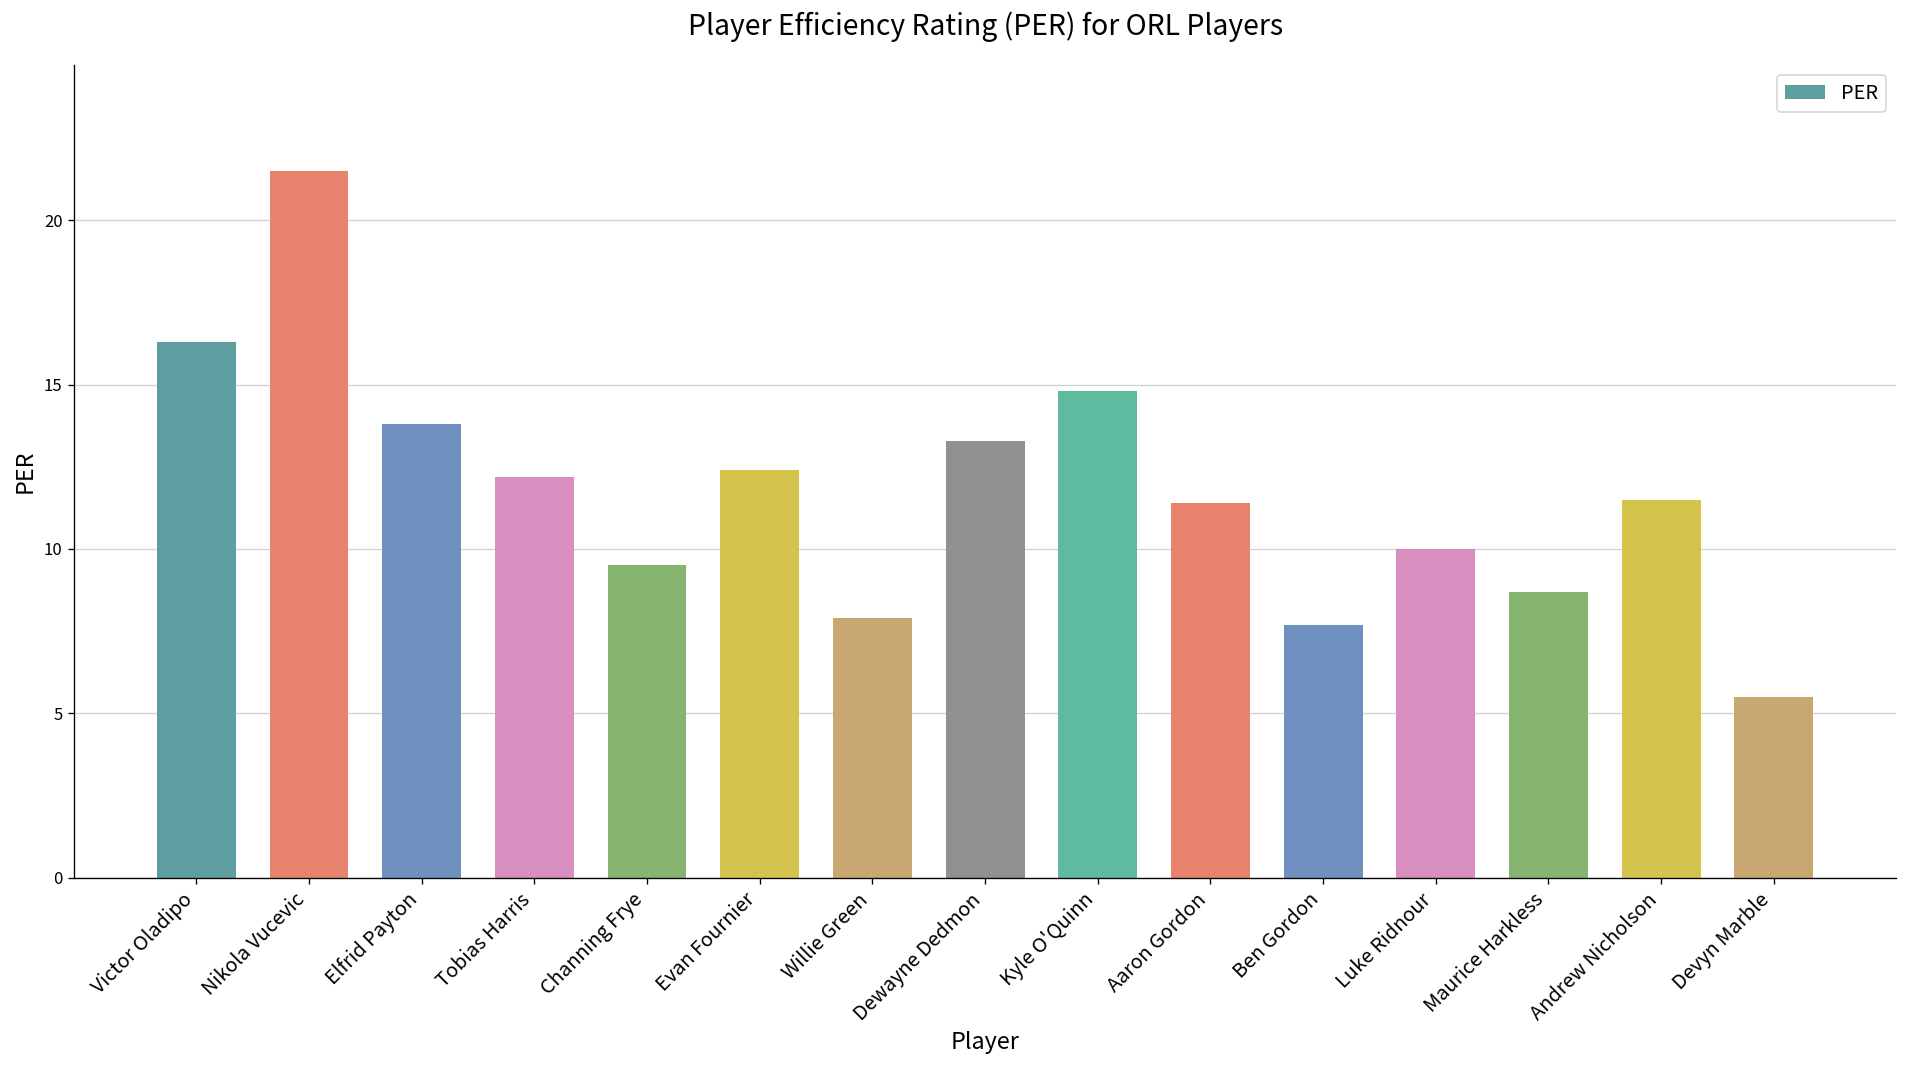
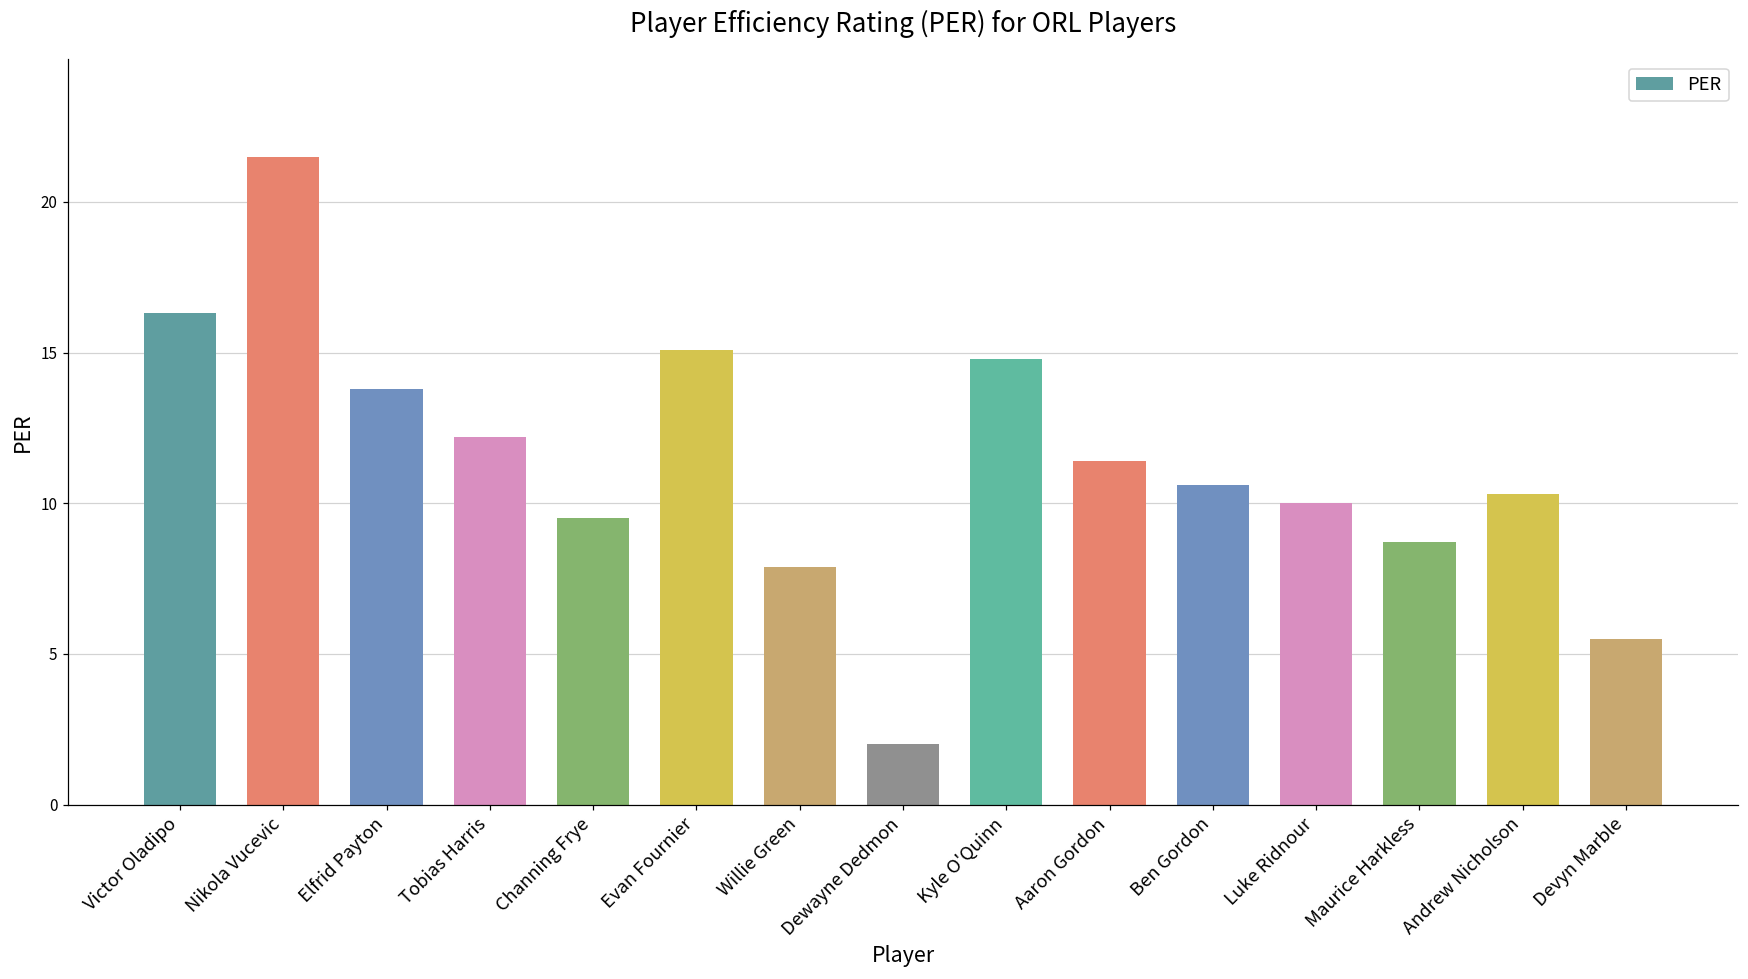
  {
    "Victor Oladipo": 16.3,
    "Nikola Vucevic": 21.5,
    "Elfrid Payton": 13.8,
    "Tobias Harris": 12.2,
    "Channing Frye": 9.5,
-   "Evan Fournier": 12.4,
+   "Evan Fournier": 15.1,
    "Willie Green": 7.9,
-   "Dewayne Dedmon": 13.3,
+   "Dewayne Dedmon": 2.0,
    "Kyle O'Quinn": 14.8,
    "Aaron Gordon": 11.4,
-   "Ben Gordon": 7.7,
+   "Ben Gordon": 10.6,
    "Luke Ridnour": 10.0,
    "Maurice Harkless": 8.7,
-   "Andrew Nicholson": 11.5,
+   "Andrew Nicholson": 10.3,
    "Devyn Marble": 5.5
  }
